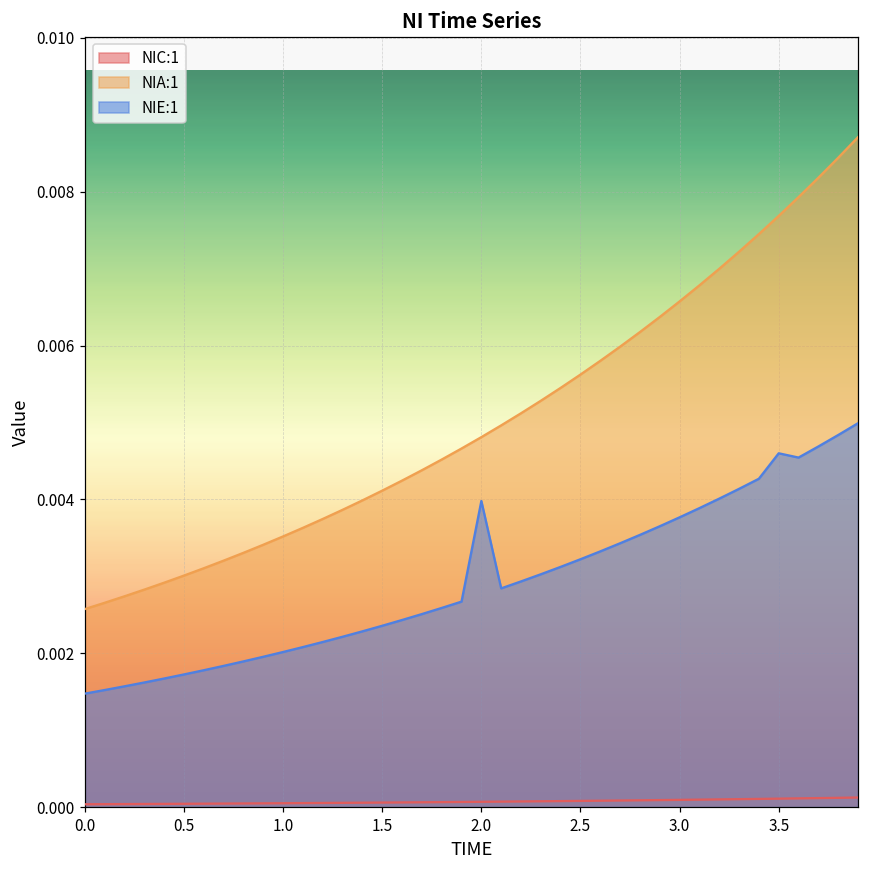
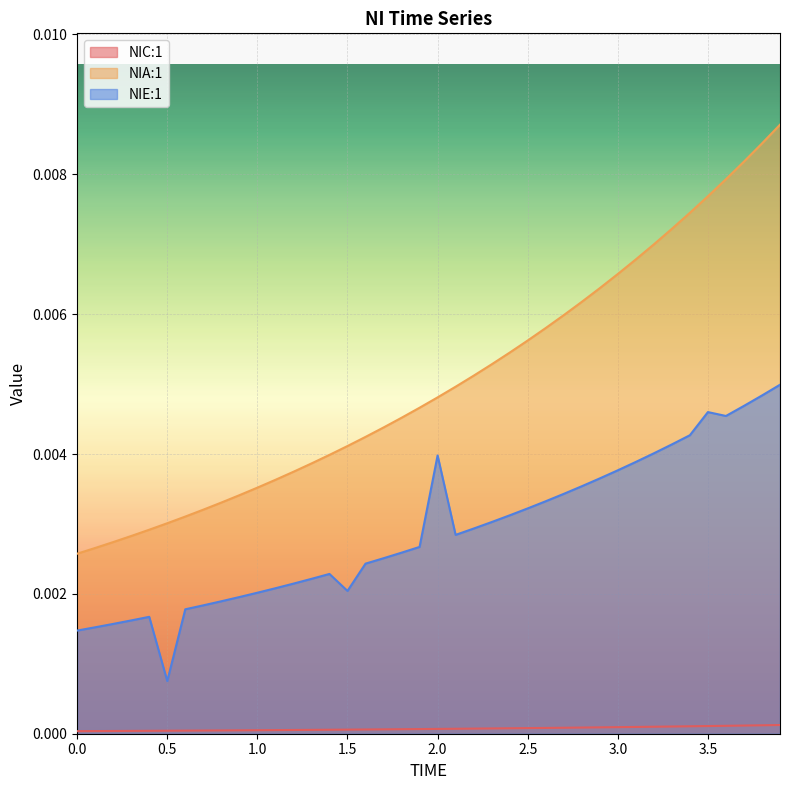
  {
    "NIE:1": {
      "0.0": 0.0015,
-     "0.5": 0.0017,
+     "0.5": 0.0008,
      "1.0": 0.0020,
-     "1.5": 0.0024,
+     "1.5": 0.0020,
      "2.0": 0.0040,
      "2.5": 0.0032,
      "3.0": 0.0038,
      "3.5": 0.0046
    }
  }
